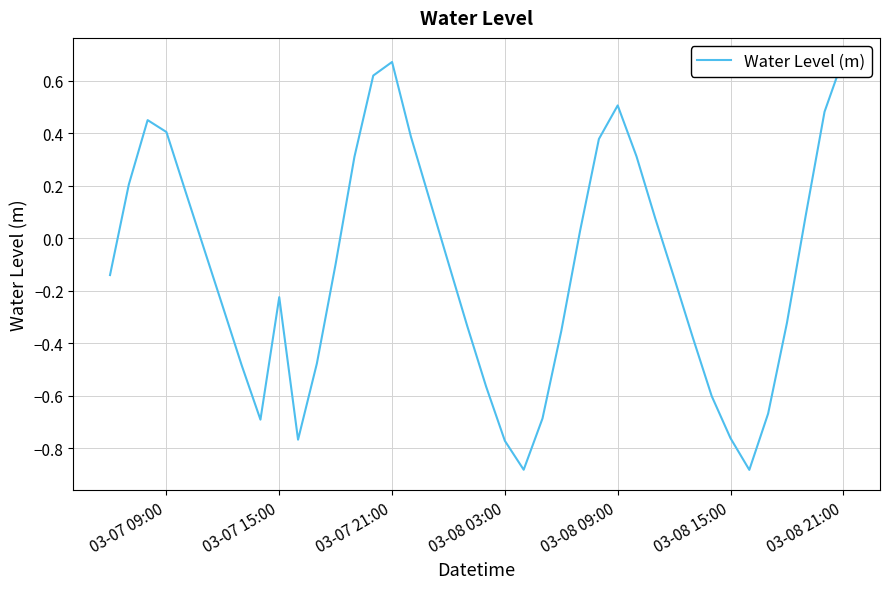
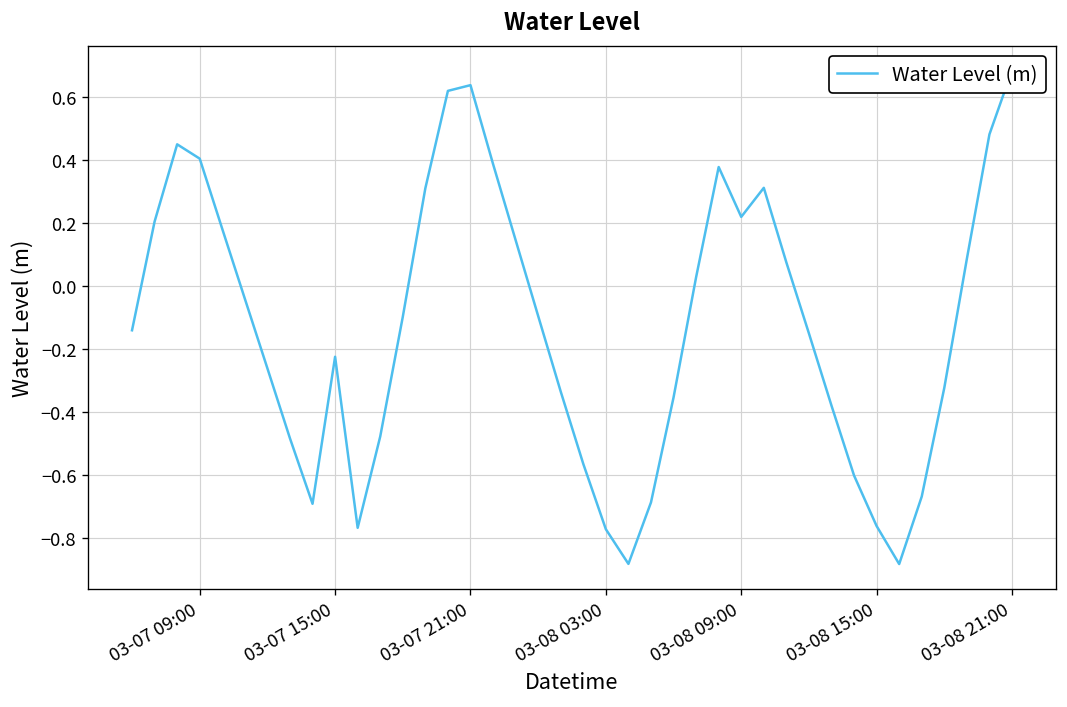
  {
    "03-07 09:00": 0.40,
    "03-07 15:00": -0.23,
-   "03-07 21:00": 0.67,
+   "03-07 21:00": 0.64,
    "03-08 03:00": -0.77,
-   "03-08 09:00": 0.51,
+   "03-08 09:00": 0.22,
    "03-08 15:00": -0.76
  }
